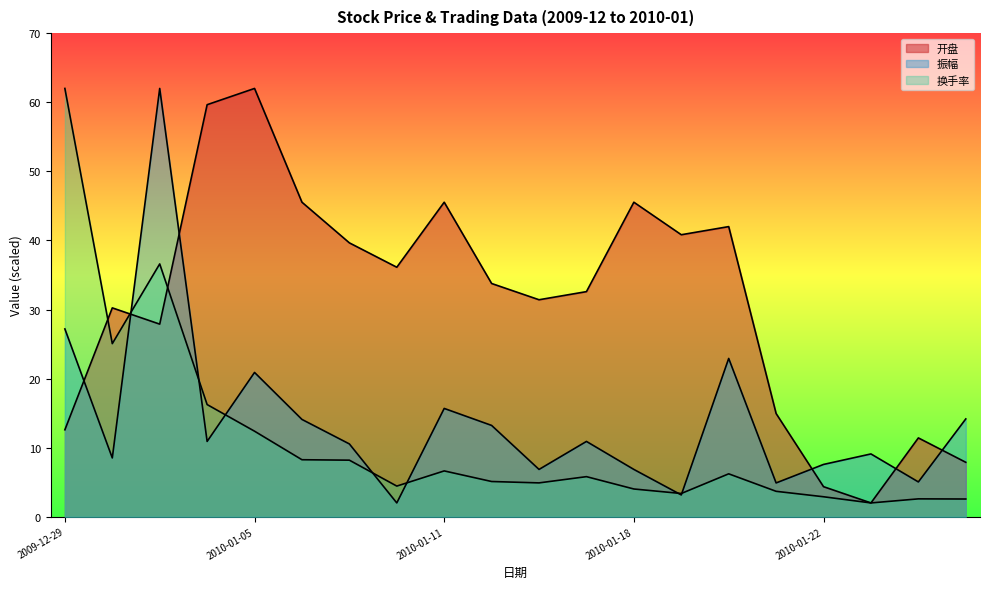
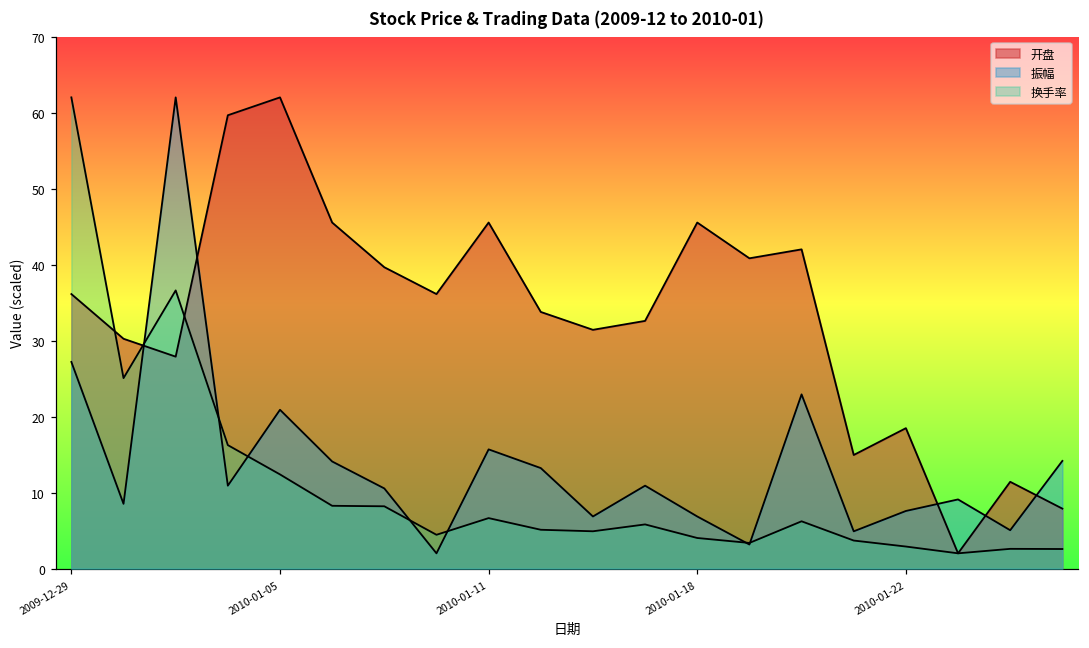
  {
    "开盘": {
-     "2009-12-29": 13,
+     "2009-12-29": 36,
      "2010-01-05": 62,
      "2010-01-11": 46,
      "2010-01-18": 46,
-     "2010-01-22": 4
+     "2010-01-22": 18
    }
  }
